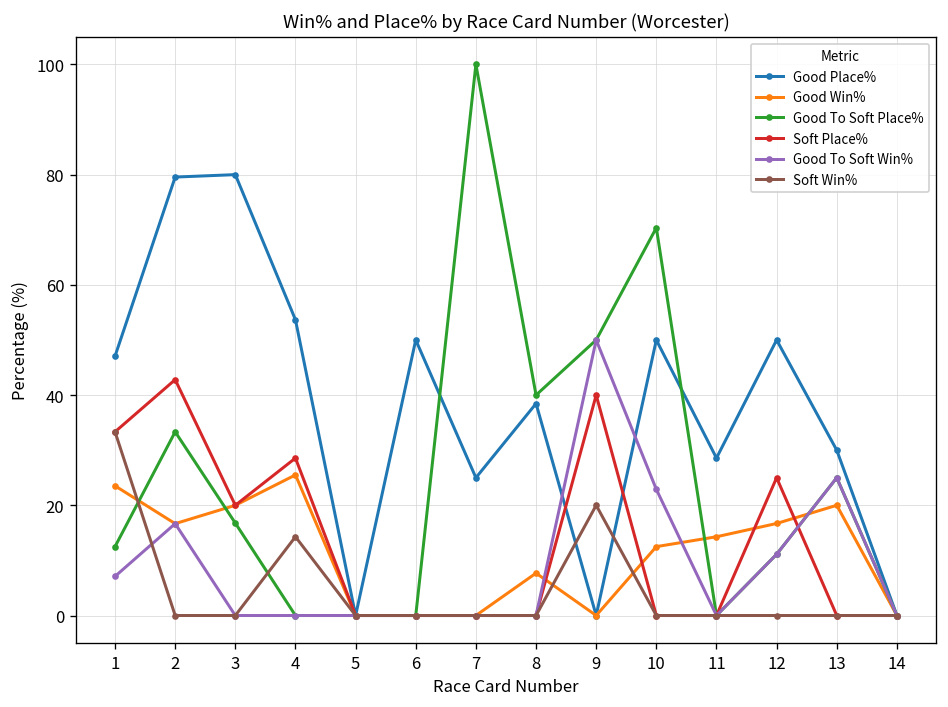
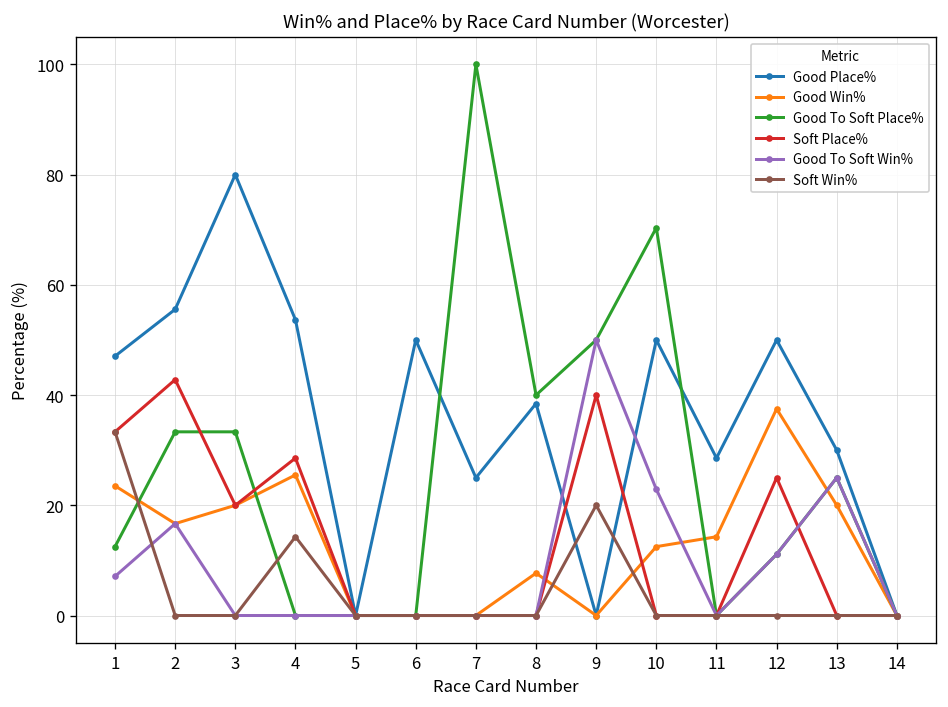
  {
    "Good Place%": {
      "1": 47,
-     "2": 80,
+     "2": 56,
      "3": 80,
      "4": 54,
      "6": 50,
      "7": 25,
      "8": 38,
      "10": 50,
      "11": 29,
      "12": 50,
      "13": 30
    },
    "Good Win%": {
      "1": 24,
      "4": 26,
      "8": 8,
      "10": 13,
      "11": 14,
-     "12": 17,
+     "12": 38,
      "13": 20
    },
    "Good To Soft Place%": {
      "1": 13,
      "2": 33,
-     "3": 17,
+     "3": 33,
      "7": 100,
      "8": 40,
      "10": 70
    },
    "Soft Place%": {
      "2": 43,
      "4": 29,
      "9": 40,
      "12": 25
    },
    "Good To Soft Win%": {
      "1": 7,
      "10": 23
    },
    "Soft Win%": {
      "2": 0,
      "4": 14,
      "9": 20,
      "12": 0
    }
  }
